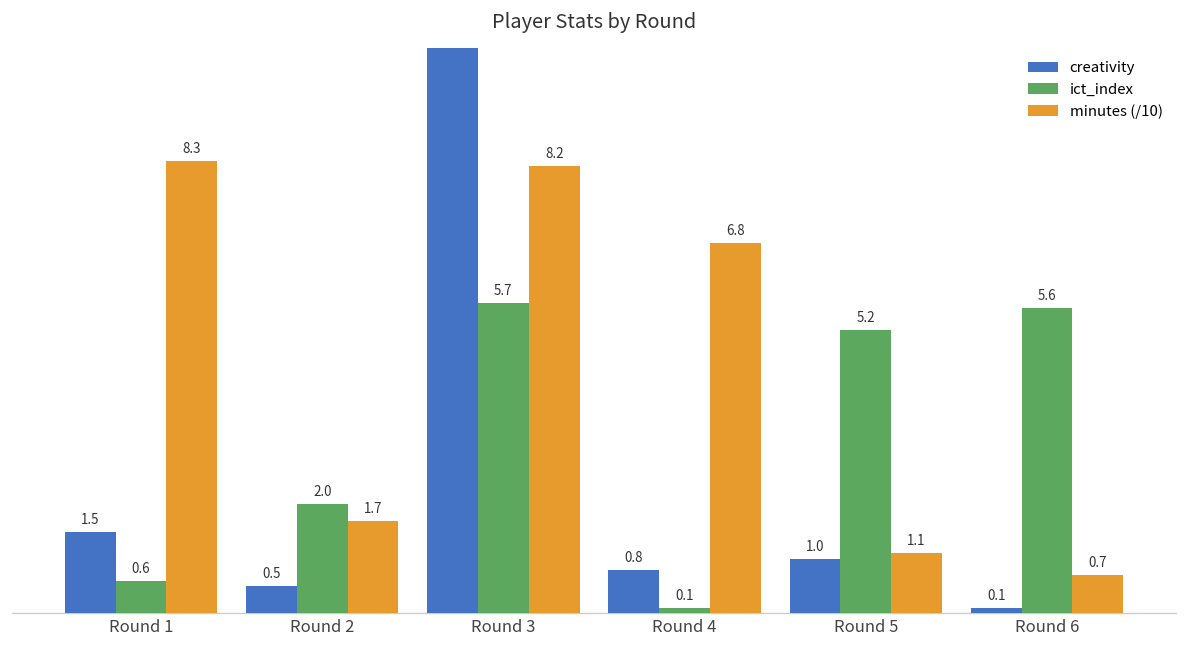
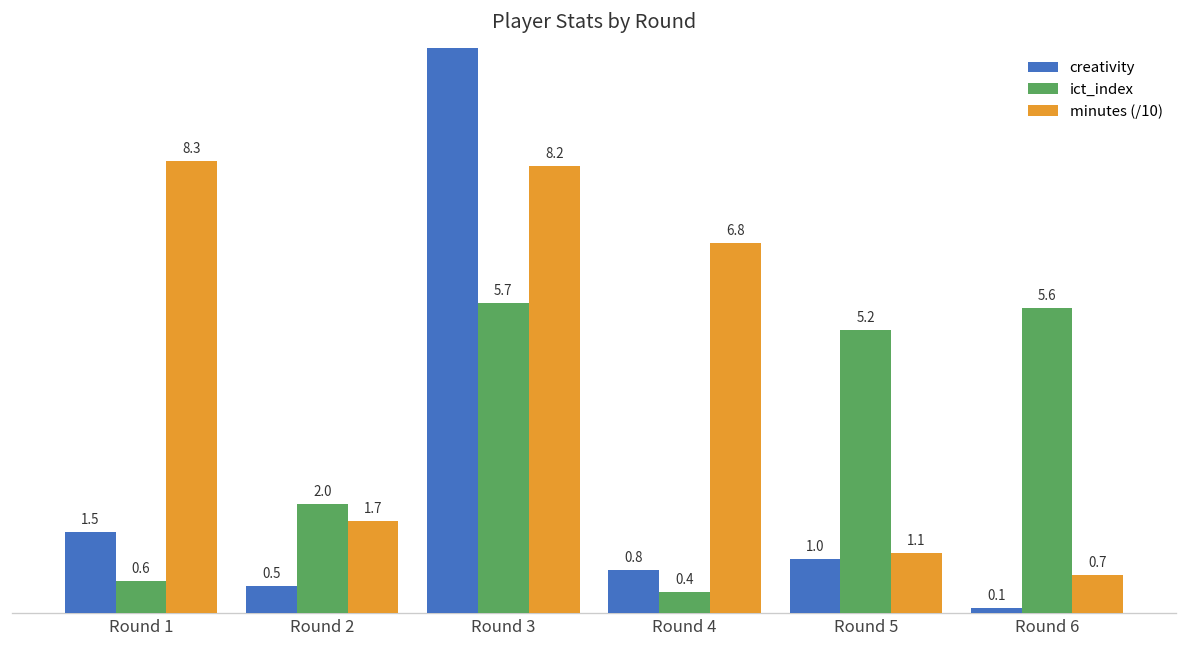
  {
    "creativity": {
      "Round 1": 1.5,
      "Round 2": 0.5,
      "Round 4": 0.8,
      "Round 5": 1.0,
      "Round 6": 0.1
    },
    "ict_index": {
      "Round 1": 0.6,
      "Round 2": 2.0,
      "Round 3": 5.7,
-     "Round 4": 0.1,
+     "Round 4": 0.4,
      "Round 5": 5.2,
      "Round 6": 5.6
    },
    "minutes (/10)": {
      "Round 1": 8.3,
      "Round 2": 1.7,
      "Round 3": 8.2,
      "Round 4": 6.8,
      "Round 5": 1.1,
      "Round 6": 0.7
    }
  }
